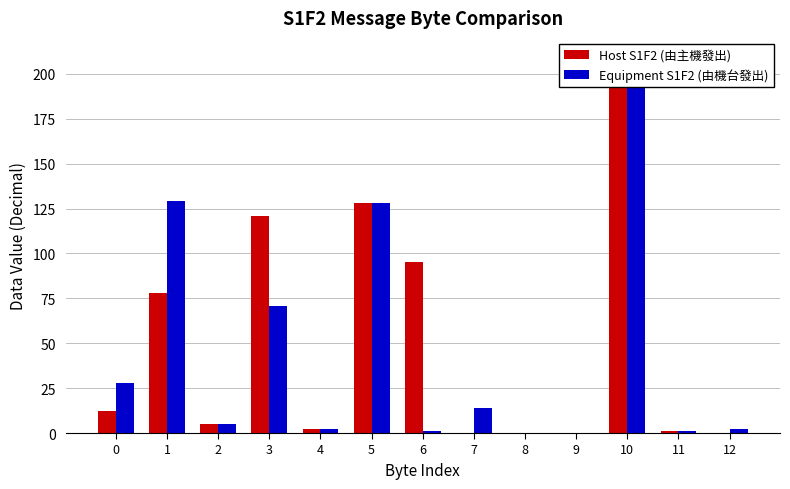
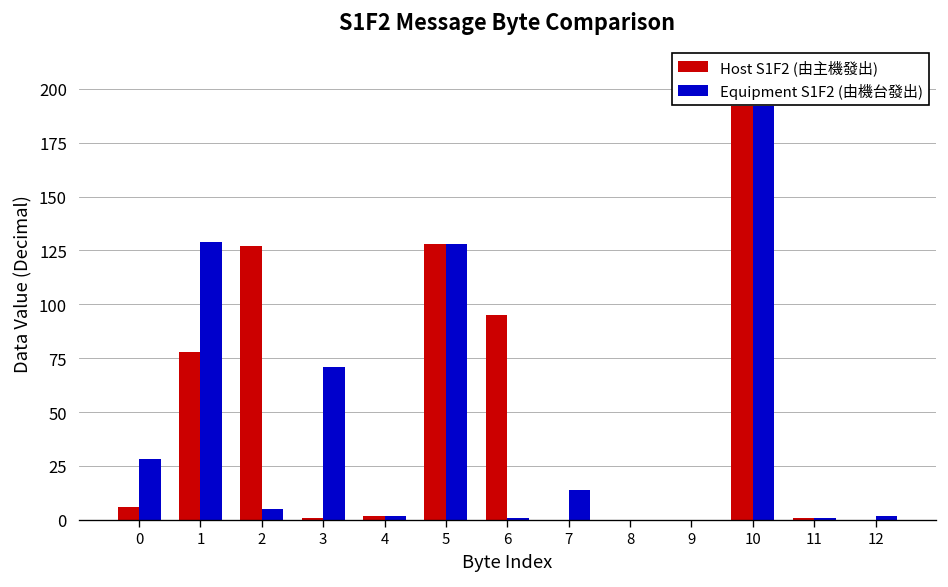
  {
    "Host S1F2 (由主機發出)": {
-     "0": 12,
+     "0": 6,
      "1": 78,
-     "2": 5,
-     "3": 121,
+     "2": 127,
+     "3": 1,
      "4": 2,
      "5": 128,
      "6": 95,
      "7": 0,
      "8": 0,
      "9": 0,
      "10": 192,
      "12": 0
    },
    "Equipment S1F2 (由機台發出)": {
      "0": 28,
      "1": 129,
      "2": 5,
      "3": 71,
      "4": 2,
      "5": 128,
      "7": 14,
      "8": 0,
      "9": 0,
      "10": 192,
      "12": 2
    }
  }
